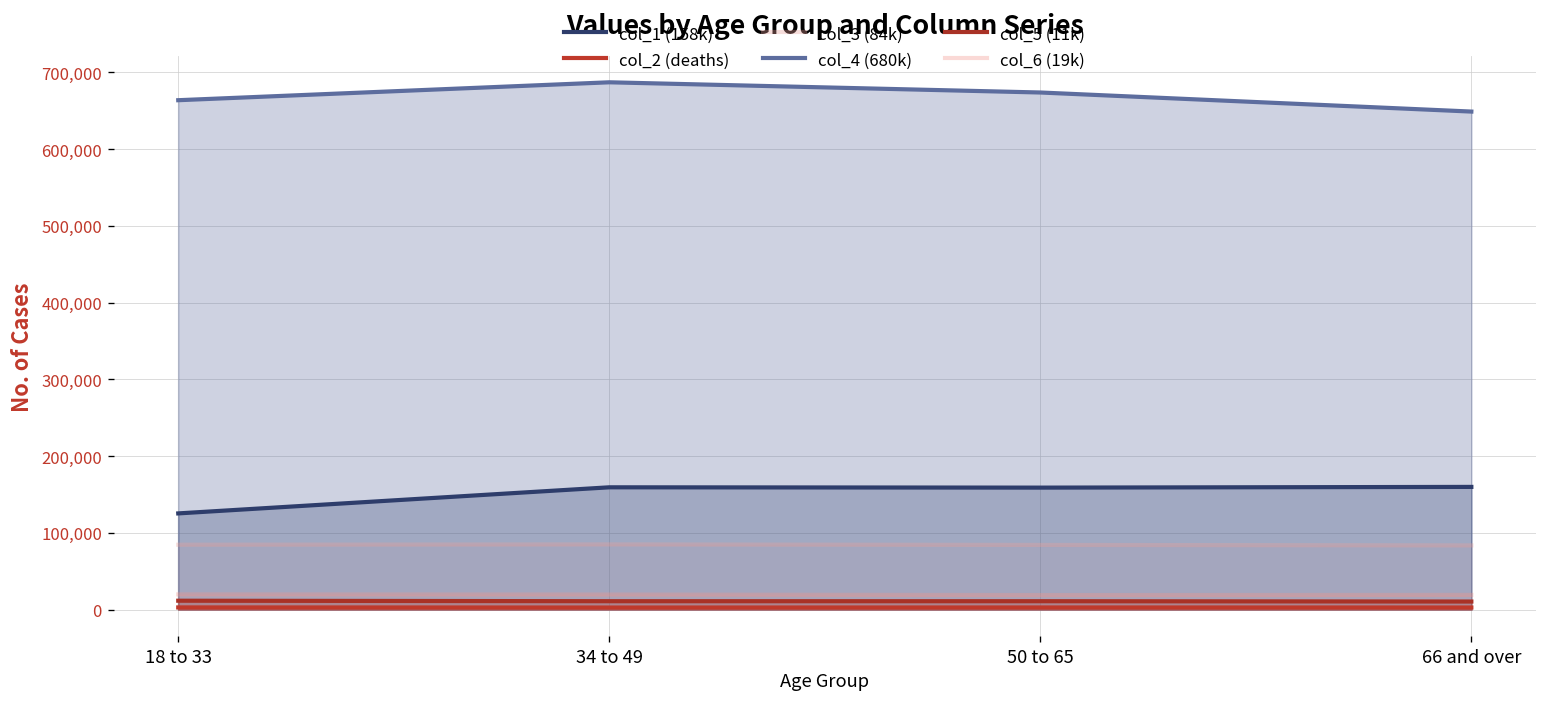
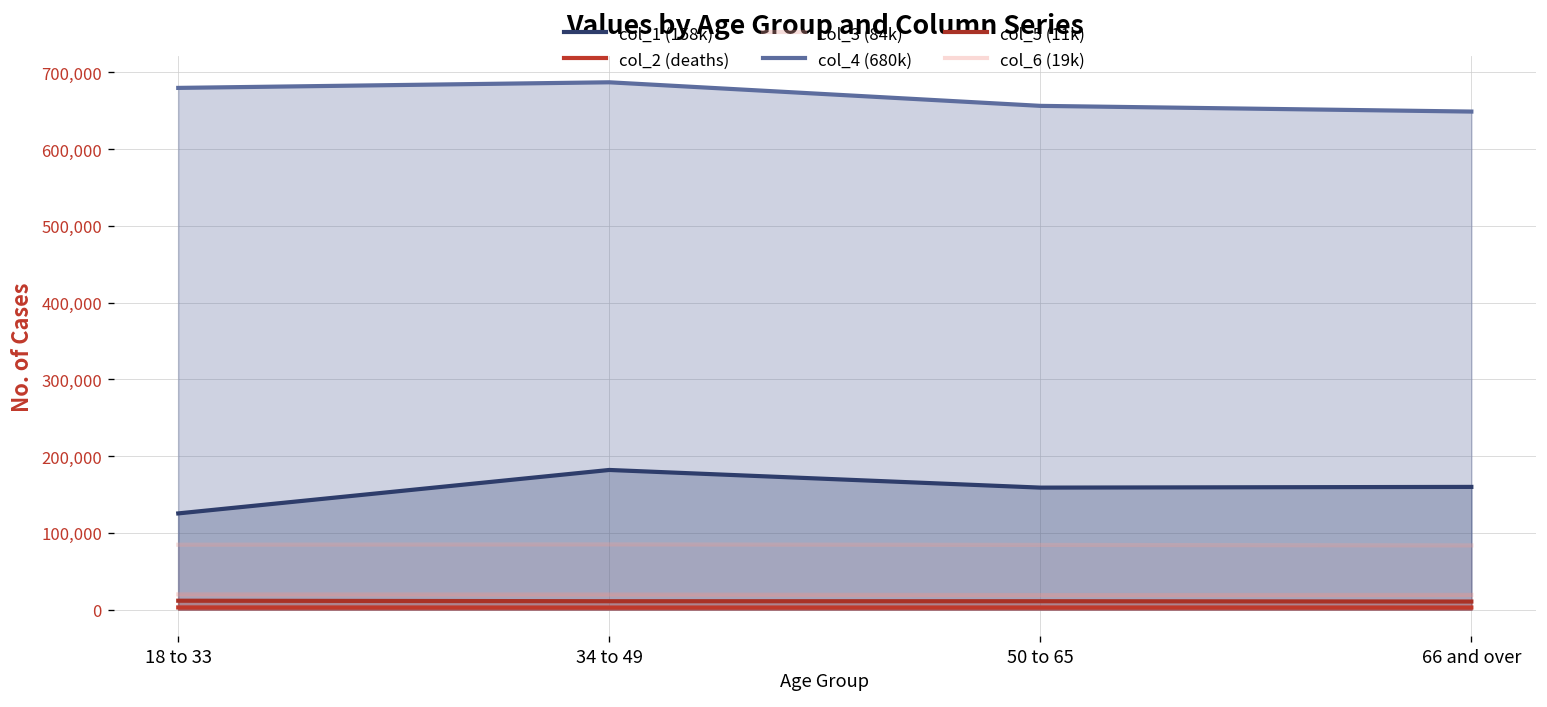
  {
    "col_1 (158k)": {
      "18 to 33": "130,000",
-     "34 to 49": "160,000",
+     "34 to 49": "180,000",
      "50 to 65": "160,000",
      "66 and over": "160,000"
    },
    "col_4 (680k)": {
-     "18 to 33": "660,000",
+     "18 to 33": "680,000",
      "34 to 49": "690,000",
-     "50 to 65": "670,000",
+     "50 to 65": "660,000",
      "66 and over": "650,000"
    }
  }
